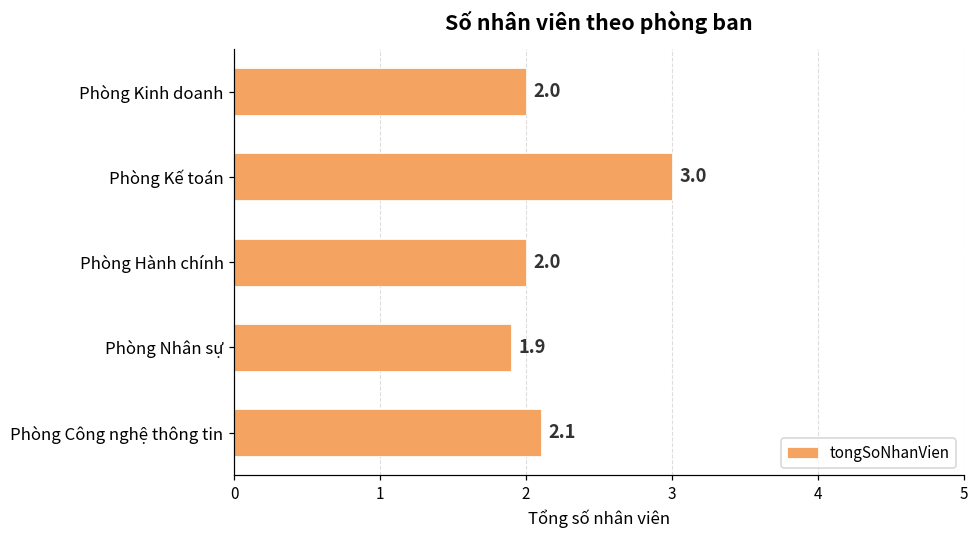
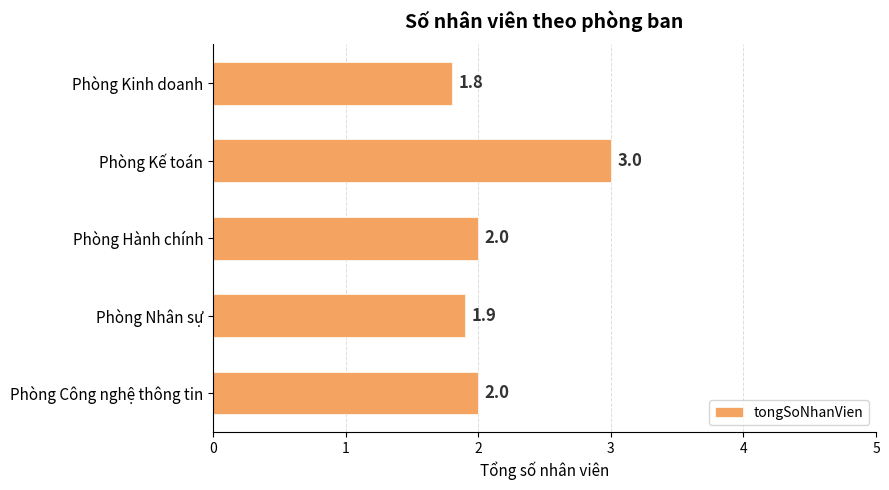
  {
-   "Phòng Kinh doanh": 2.0,
+   "Phòng Kinh doanh": 1.8,
    "Phòng Kế toán": 3.0,
    "Phòng Hành chính": 2.0,
    "Phòng Nhân sự": 1.9,
-   "Phòng Công nghệ thông tin": 2.1
+   "Phòng Công nghệ thông tin": 2.0
  }
